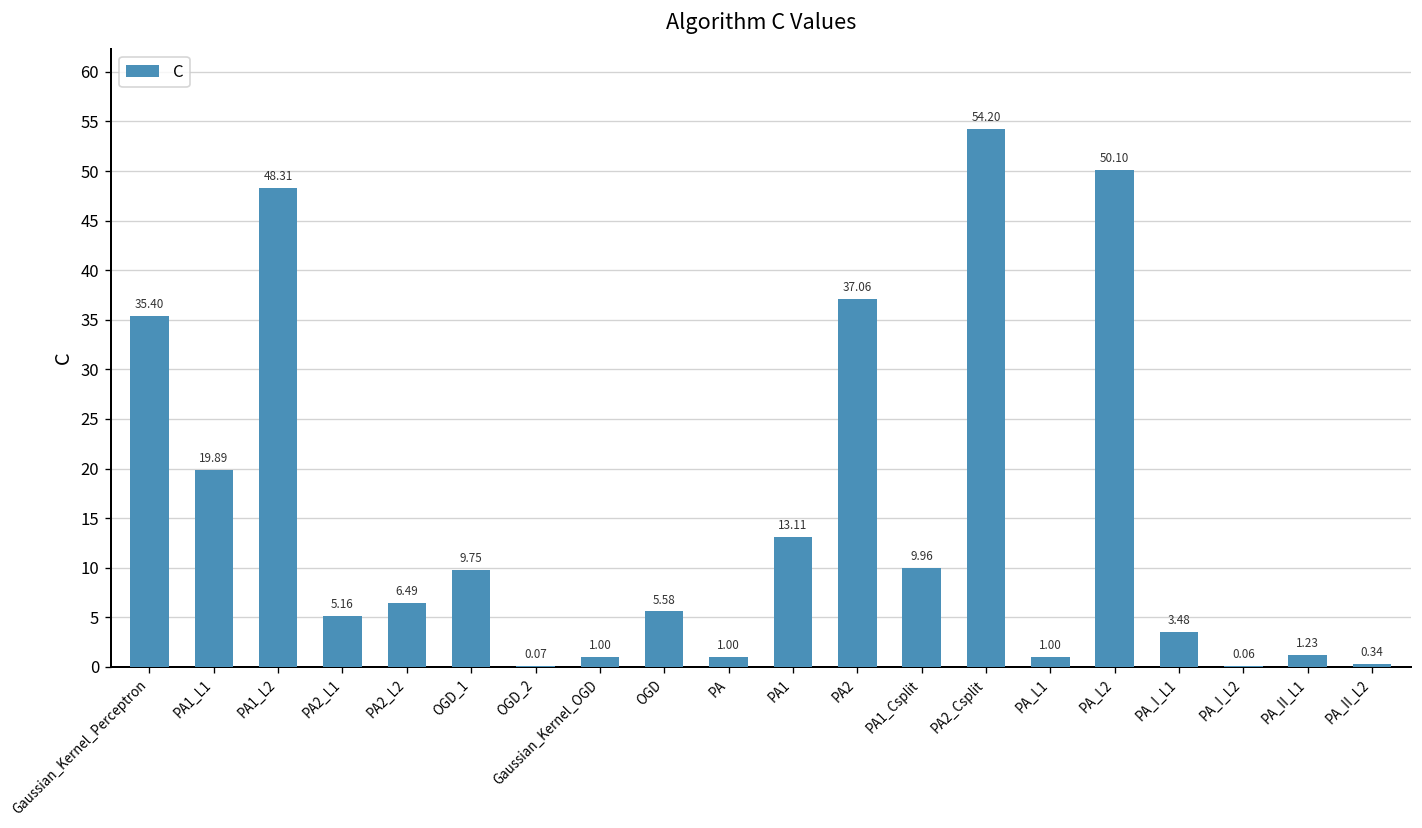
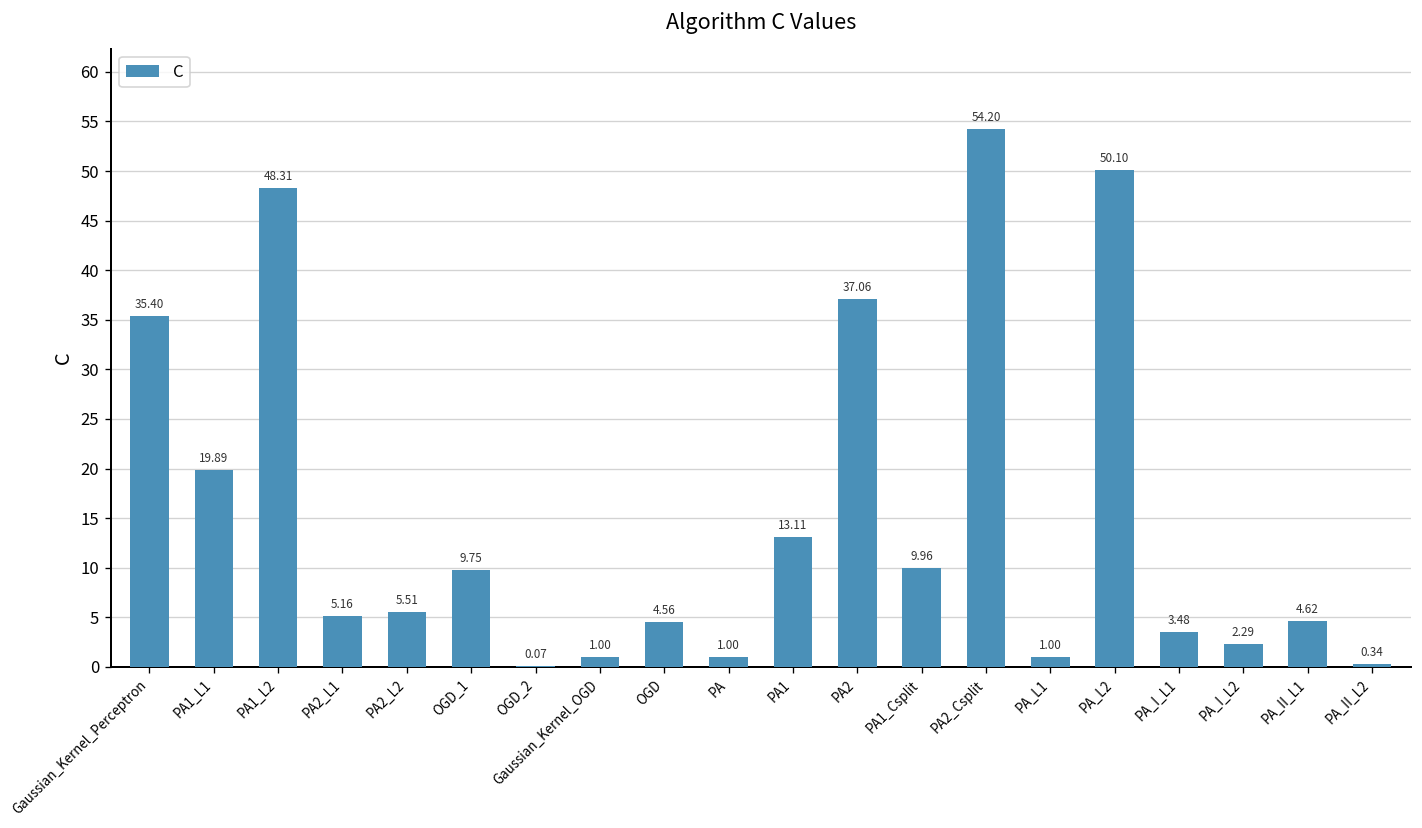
  {
    "Gaussian_Kernel_Perceptron": 35.40,
    "PA1_L1": 19.89,
    "PA1_L2": 48.31,
    "PA2_L1": 5.16,
-   "PA2_L2": 6.49,
+   "PA2_L2": 5.51,
    "OGD_1": 9.75,
    "OGD_2": 0.07,
    "Gaussian_Kernel_OGD": 1.00,
-   "OGD": 5.58,
+   "OGD": 4.56,
    "PA": 1.00,
    "PA1": 13.11,
    "PA2": 37.06,
    "PA1_Csplit": 9.96,
    "PA2_Csplit": 54.20,
    "PA_L1": 1.00,
    "PA_L2": 50.10,
    "PA_I_L1": 3.48,
-   "PA_I_L2": 0.06,
-   "PA_II_L1": 1.23,
+   "PA_I_L2": 2.29,
+   "PA_II_L1": 4.62,
    "PA_II_L2": 0.34
  }
